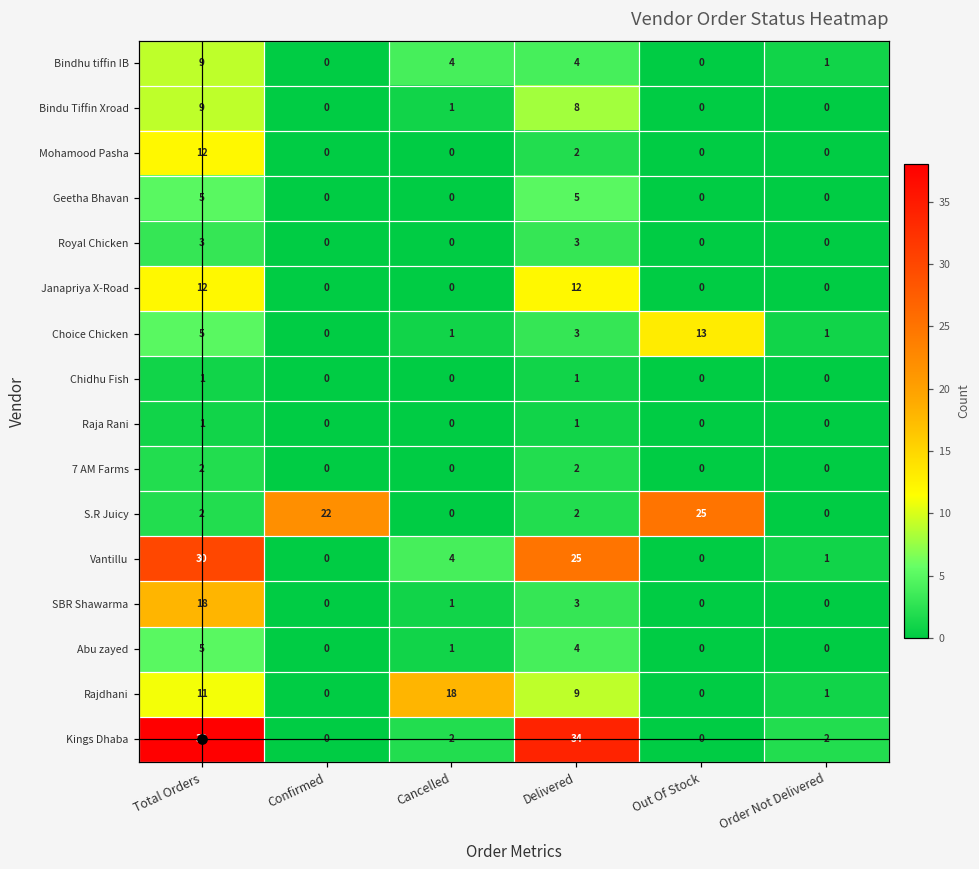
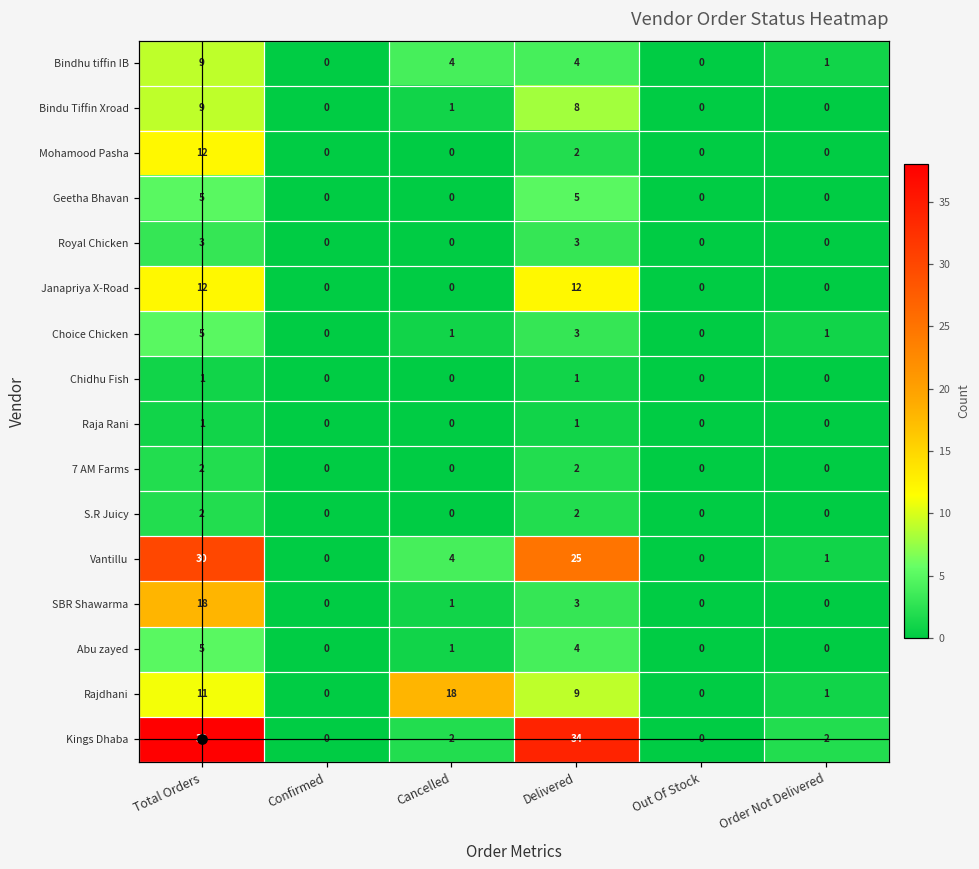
  {
    "Bindhu tiffin IB": {
      "Total Orders": 9,
      "Confirmed": 0,
      "Cancelled": 4,
      "Delivered": 4,
      "Out Of Stock": 0,
      "Order Not Delivered": 1
    },
    "Bindu Tiffin Xroad": {
      "Total Orders": 9,
      "Confirmed": 0,
      "Cancelled": 1,
      "Delivered": 8,
      "Out Of Stock": 0,
      "Order Not Delivered": 0
    },
    "Mohamood Pasha": {
      "Total Orders": 12,
      "Confirmed": 0,
      "Cancelled": 0,
      "Delivered": 2,
      "Out Of Stock": 0,
      "Order Not Delivered": 0
    },
    "Geetha Bhavan": {
      "Total Orders": 5,
      "Confirmed": 0,
      "Cancelled": 0,
      "Delivered": 5,
      "Out Of Stock": 0,
      "Order Not Delivered": 0
    },
    "Royal Chicken": {
      "Total Orders": 3,
      "Confirmed": 0,
      "Cancelled": 0,
      "Delivered": 3,
      "Out Of Stock": 0,
      "Order Not Delivered": 0
    },
    "Janapriya X-Road": {
      "Total Orders": 12,
      "Confirmed": 0,
      "Cancelled": 0,
      "Delivered": 12,
      "Out Of Stock": 0,
      "Order Not Delivered": 0
    },
    "Choice Chicken": {
      "Total Orders": 5,
      "Confirmed": 0,
      "Cancelled": 1,
      "Delivered": 3,
-     "Out Of Stock": 13,
+     "Out Of Stock": 0,
      "Order Not Delivered": 1
    },
    "Chidhu Fish": {
      "Total Orders": 1,
      "Confirmed": 0,
      "Cancelled": 0,
      "Delivered": 1,
      "Out Of Stock": 0,
      "Order Not Delivered": 0
    },
    "Raja Rani": {
      "Total Orders": 1,
      "Confirmed": 0,
      "Cancelled": 0,
      "Delivered": 1,
      "Out Of Stock": 0,
      "Order Not Delivered": 0
    },
    "7 AM Farms": {
      "Total Orders": 2,
      "Confirmed": 0,
      "Cancelled": 0,
      "Delivered": 2,
      "Out Of Stock": 0,
      "Order Not Delivered": 0
    },
    "S.R Juicy": {
      "Total Orders": 2,
-     "Confirmed": 22,
+     "Confirmed": 0,
      "Cancelled": 0,
      "Delivered": 2,
-     "Out Of Stock": 25,
+     "Out Of Stock": 0,
      "Order Not Delivered": 0
    },
    "Vantillu": {
      "Total Orders": 30,
      "Confirmed": 0,
      "Cancelled": 4,
      "Delivered": 25,
      "Out Of Stock": 0,
      "Order Not Delivered": 1
    },
    "SBR Shawarma": {
      "Total Orders": 18,
      "Confirmed": 0,
      "Cancelled": 1,
      "Delivered": 3,
      "Out Of Stock": 0,
      "Order Not Delivered": 0
    },
    "Abu zayed": {
      "Total Orders": 5,
      "Confirmed": 0,
      "Cancelled": 1,
      "Delivered": 4,
      "Out Of Stock": 0,
      "Order Not Delivered": 0
    },
    "Rajdhani": {
      "Total Orders": 11,
      "Confirmed": 0,
      "Cancelled": 18,
      "Delivered": 9,
      "Out Of Stock": 0,
      "Order Not Delivered": 1
    },
    "Kings Dhaba": {
      "Confirmed": 0,
      "Cancelled": 2,
      "Delivered": 34,
      "Out Of Stock": 0,
      "Order Not Delivered": 2
    }
  }
